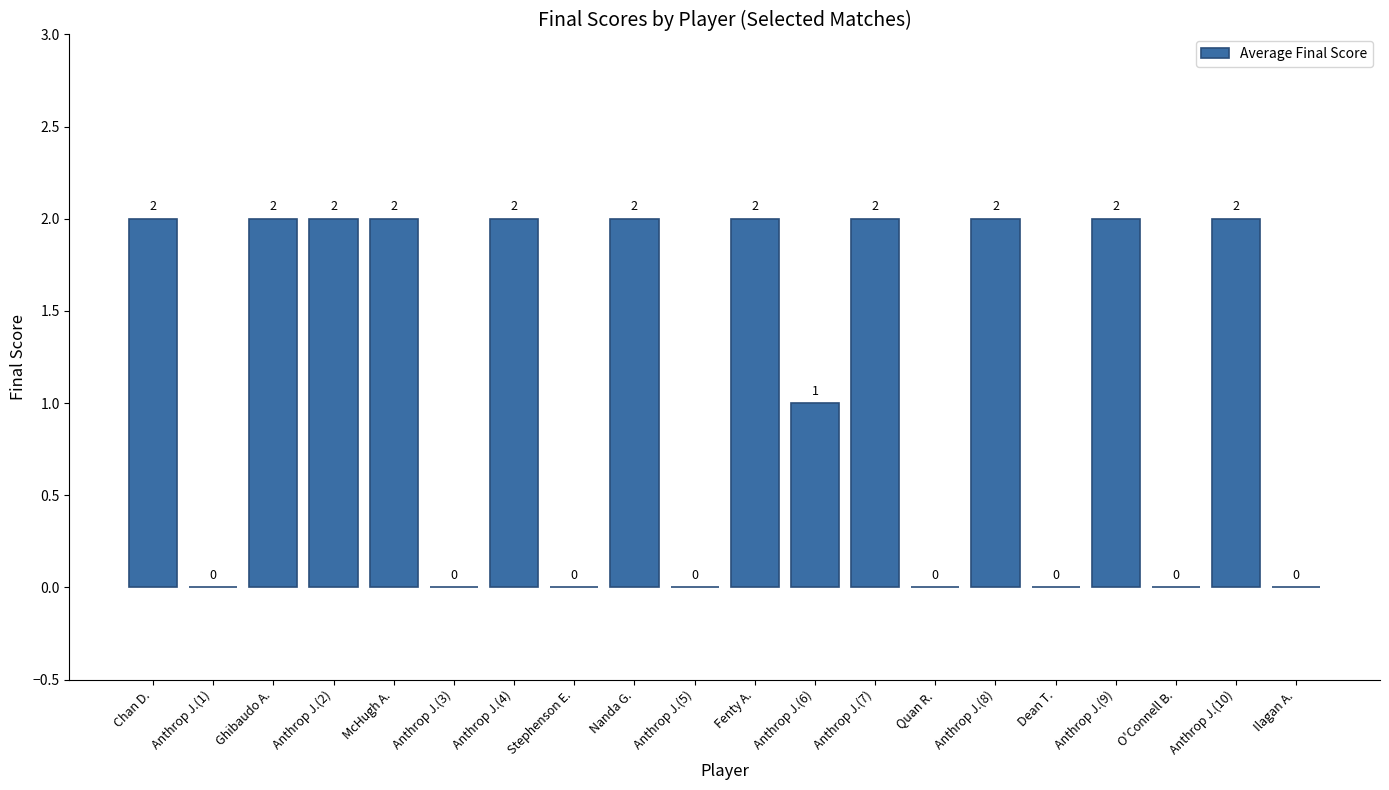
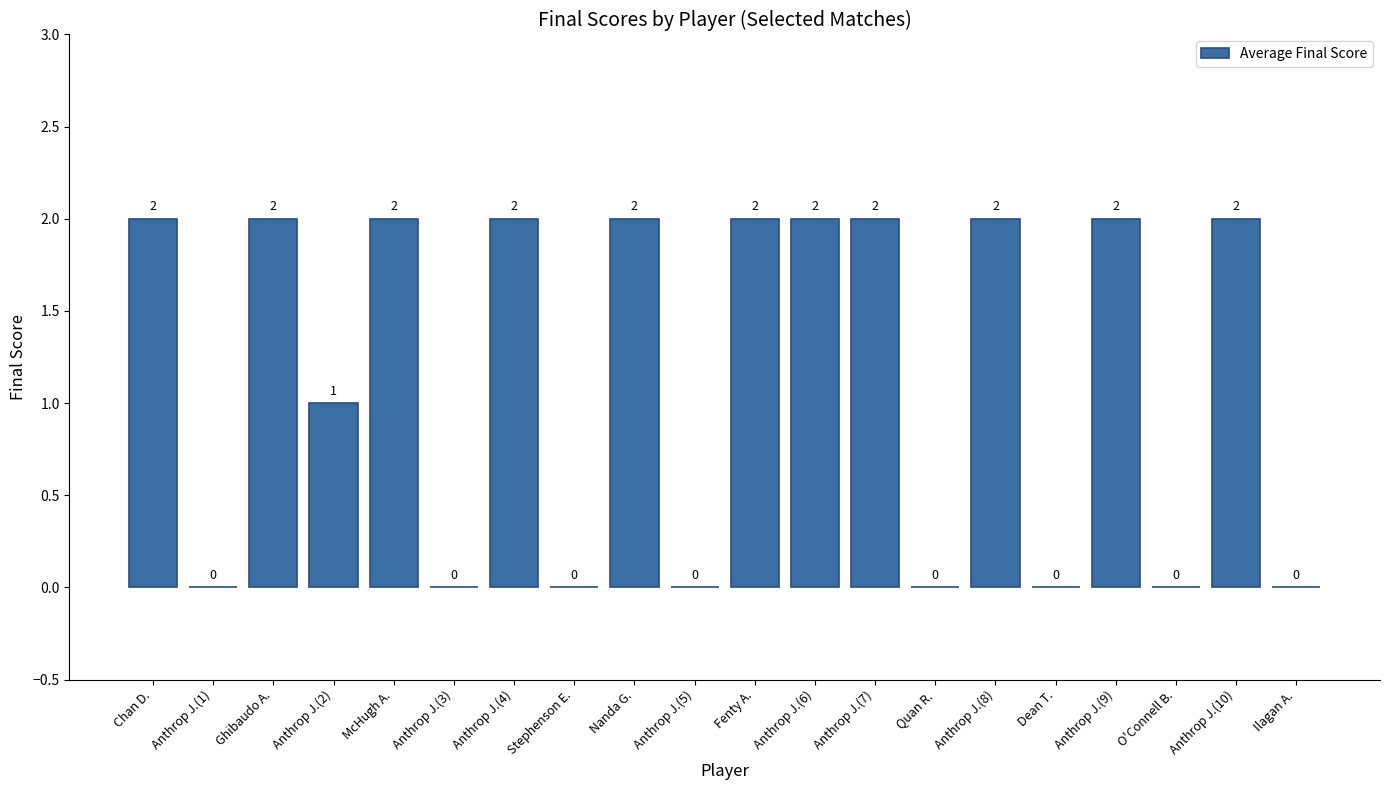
  {
    "Chan D.": 2,
    "Anthrop J.(1)": 0,
    "Ghibaudo A.": 2,
-   "Anthrop J.(2)": 2,
+   "Anthrop J.(2)": 1,
    "McHugh A.": 2,
    "Anthrop J.(3)": 0,
    "Anthrop J.(4)": 2,
    "Stephenson E.": 0,
    "Nanda G.": 2,
    "Anthrop J.(5)": 0,
    "Fenty A.": 2,
-   "Anthrop J.(6)": 1,
+   "Anthrop J.(6)": 2,
    "Anthrop J.(7)": 2,
    "Quan R.": 0,
    "Anthrop J.(8)": 2,
    "Dean T.": 0,
    "Anthrop J.(9)": 2,
    "O'Connell B.": 0,
    "Anthrop J.(10)": 2,
    "Ilagan A.": 0
  }
